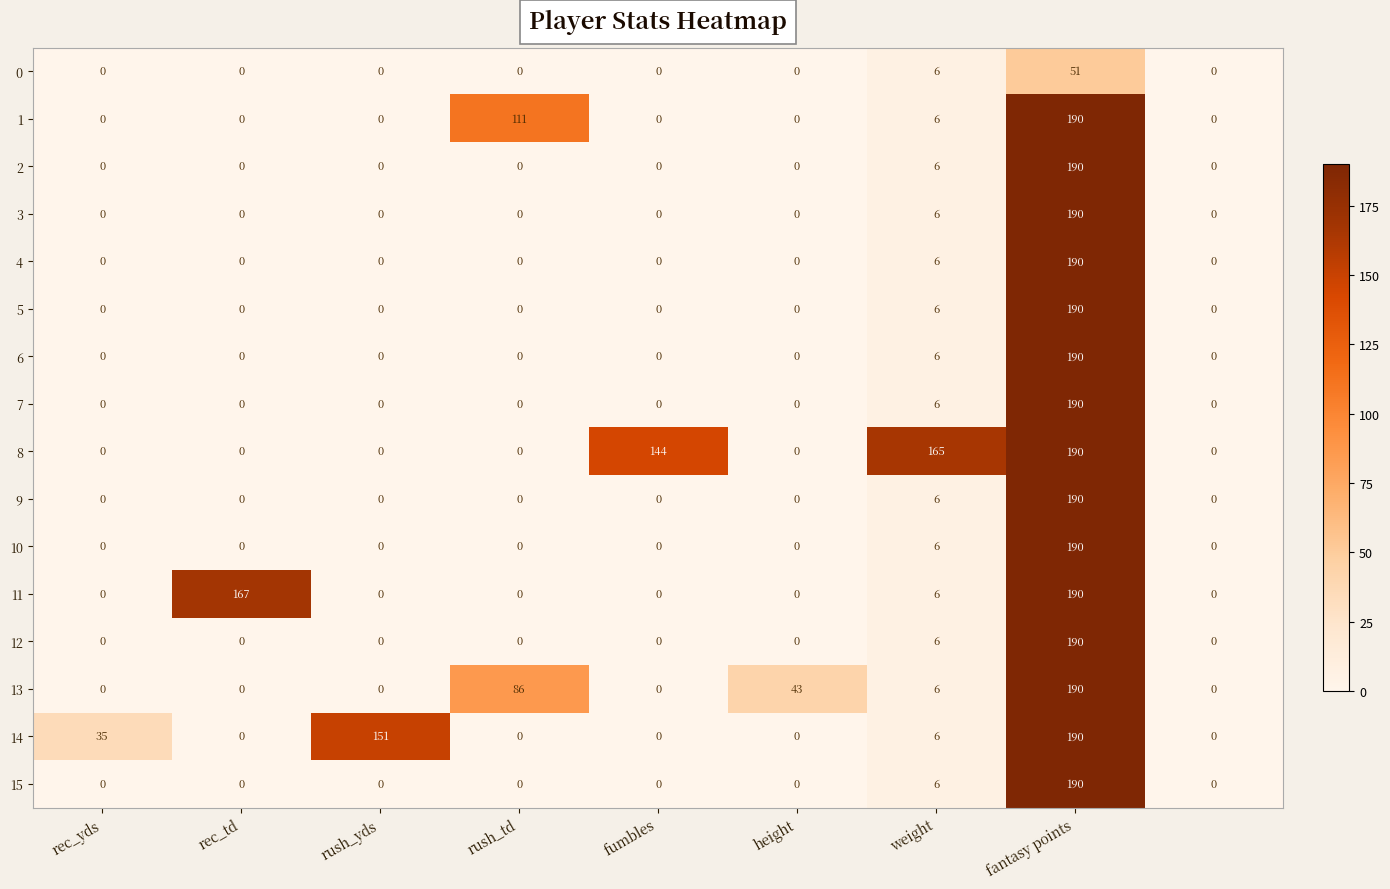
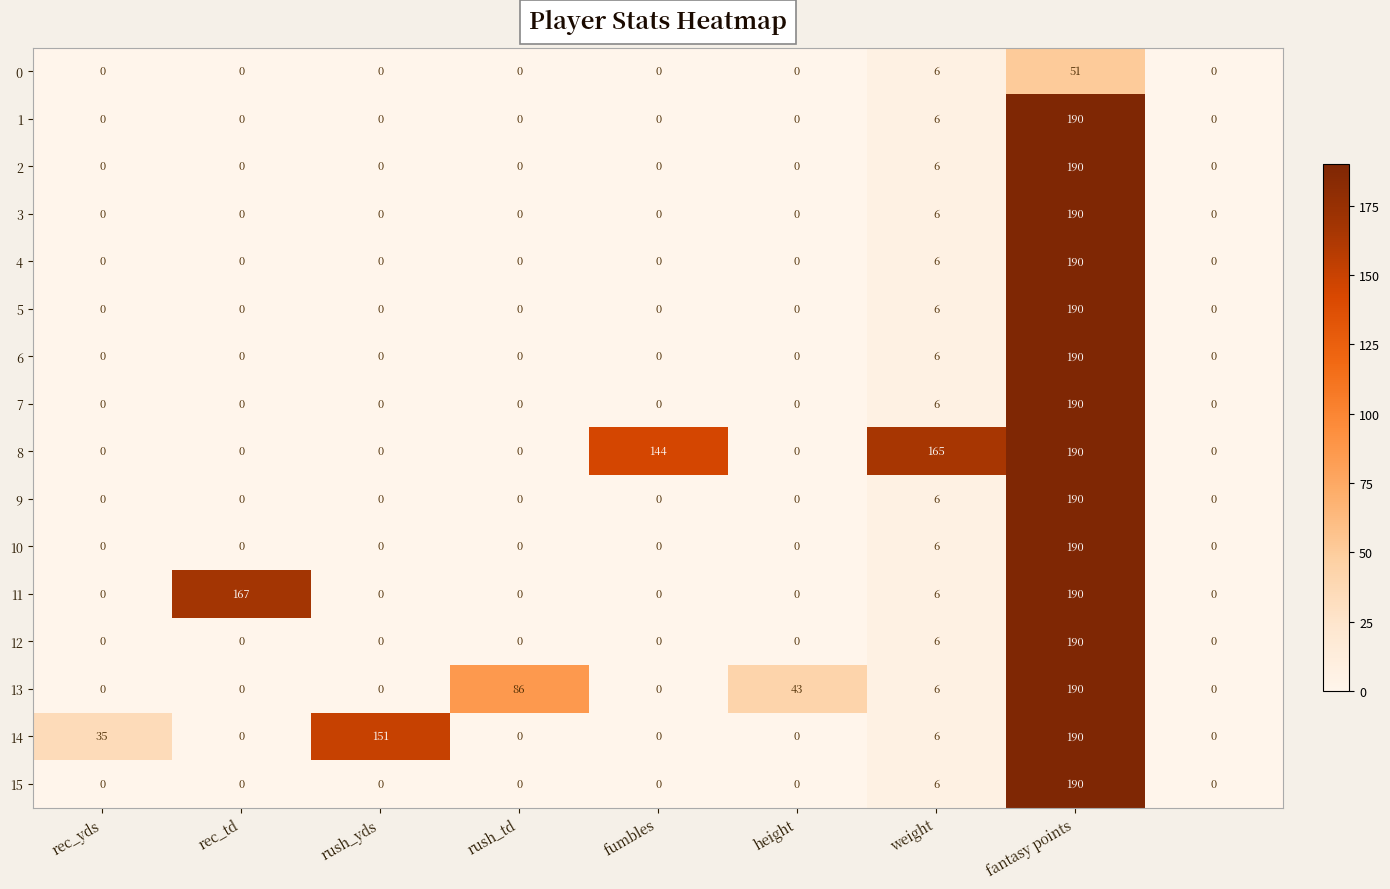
  {
    "0": {
      "rec_yds": 0,
      "rec_td": 0,
      "rush_yds": 0,
      "rush_td": 0,
      "fumbles": 0,
      "height": 0,
      "weight": 6,
      "fantasy points": 51
    },
    "1": {
      "rec_yds": 0,
      "rec_td": 0,
      "rush_yds": 0,
-     "rush_td": 111,
+     "rush_td": 0,
      "fumbles": 0,
      "height": 0,
      "weight": 6,
      "fantasy points": 190
    },
    "2": {
      "rec_yds": 0,
      "rec_td": 0,
      "rush_yds": 0,
      "rush_td": 0,
      "fumbles": 0,
      "height": 0,
      "weight": 6,
      "fantasy points": 190
    },
    "3": {
      "rec_yds": 0,
      "rec_td": 0,
      "rush_yds": 0,
      "rush_td": 0,
      "fumbles": 0,
      "height": 0,
      "weight": 6,
      "fantasy points": 190
    },
    "4": {
      "rec_yds": 0,
      "rec_td": 0,
      "rush_yds": 0,
      "rush_td": 0,
      "fumbles": 0,
      "height": 0,
      "weight": 6,
      "fantasy points": 190
    },
    "5": {
      "rec_yds": 0,
      "rec_td": 0,
      "rush_yds": 0,
      "rush_td": 0,
      "fumbles": 0,
      "height": 0,
      "weight": 6,
      "fantasy points": 190
    },
    "6": {
      "rec_yds": 0,
      "rec_td": 0,
      "rush_yds": 0,
      "rush_td": 0,
      "fumbles": 0,
      "height": 0,
      "weight": 6,
      "fantasy points": 190
    },
    "7": {
      "rec_yds": 0,
      "rec_td": 0,
      "rush_yds": 0,
      "rush_td": 0,
      "fumbles": 0,
      "height": 0,
      "weight": 6,
      "fantasy points": 190
    },
    "8": {
      "rec_yds": 0,
      "rec_td": 0,
      "rush_yds": 0,
      "rush_td": 0,
      "fumbles": 144,
      "height": 0,
      "weight": 165,
      "fantasy points": 190
    },
    "9": {
      "rec_yds": 0,
      "rec_td": 0,
      "rush_yds": 0,
      "rush_td": 0,
      "fumbles": 0,
      "height": 0,
      "weight": 6,
      "fantasy points": 190
    },
    "10": {
      "rec_yds": 0,
      "rec_td": 0,
      "rush_yds": 0,
      "rush_td": 0,
      "fumbles": 0,
      "height": 0,
      "weight": 6,
      "fantasy points": 190
    },
    "11": {
      "rec_yds": 0,
      "rec_td": 167,
      "rush_yds": 0,
      "rush_td": 0,
      "fumbles": 0,
      "height": 0,
      "weight": 6,
      "fantasy points": 190
    },
    "12": {
      "rec_yds": 0,
      "rec_td": 0,
      "rush_yds": 0,
      "rush_td": 0,
      "fumbles": 0,
      "height": 0,
      "weight": 6,
      "fantasy points": 190
    },
    "13": {
      "rec_yds": 0,
      "rec_td": 0,
      "rush_yds": 0,
      "rush_td": 86,
      "fumbles": 0,
      "height": 43,
      "weight": 6,
      "fantasy points": 190
    },
    "14": {
      "rec_yds": 35,
      "rec_td": 0,
      "rush_yds": 151,
      "rush_td": 0,
      "fumbles": 0,
      "height": 0,
      "weight": 6,
      "fantasy points": 190
    },
    "15": {
      "rec_yds": 0,
      "rec_td": 0,
      "rush_yds": 0,
      "rush_td": 0,
      "fumbles": 0,
      "height": 0,
      "weight": 6,
      "fantasy points": 190
    }
  }
